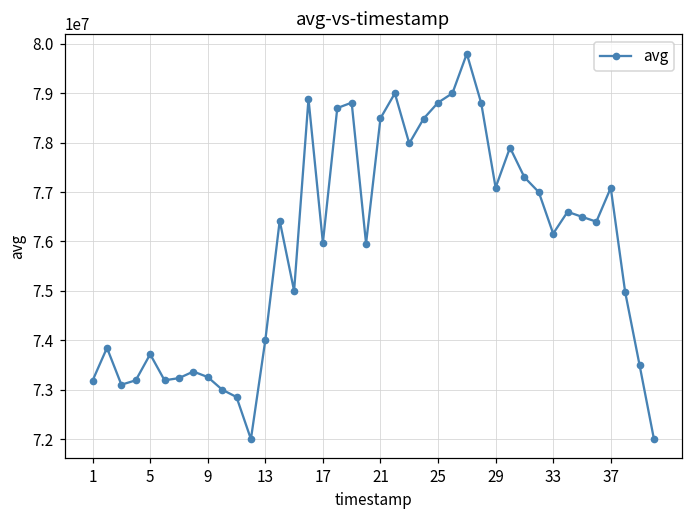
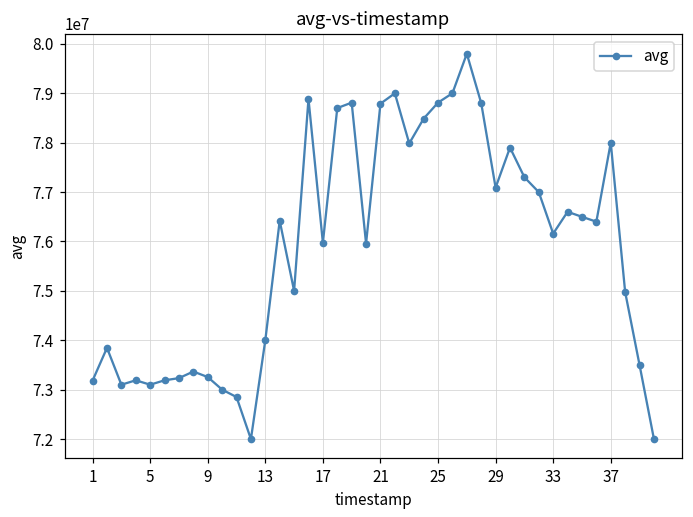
  {
    "1": 73200000,
-   "5": 73700000,
+   "5": 73100000,
    "9": 73300000,
    "13": 74000000,
    "17": 76000000,
-   "21": 78500000,
+   "21": 78800000,
    "25": 78800000,
    "29": 77100000,
    "33": 76200000,
-   "37": 77100000
+   "37": 78000000
  }
